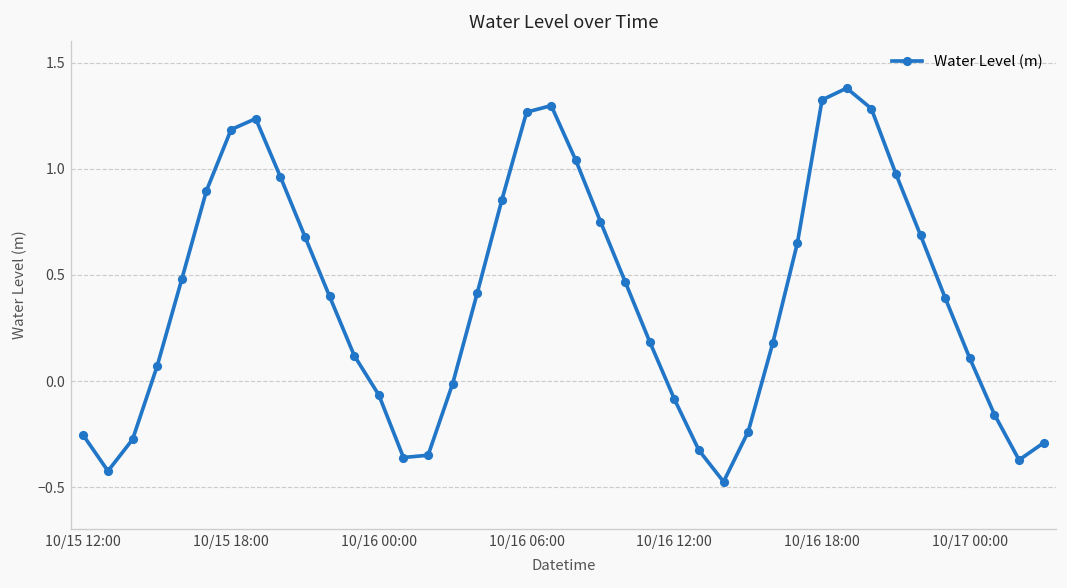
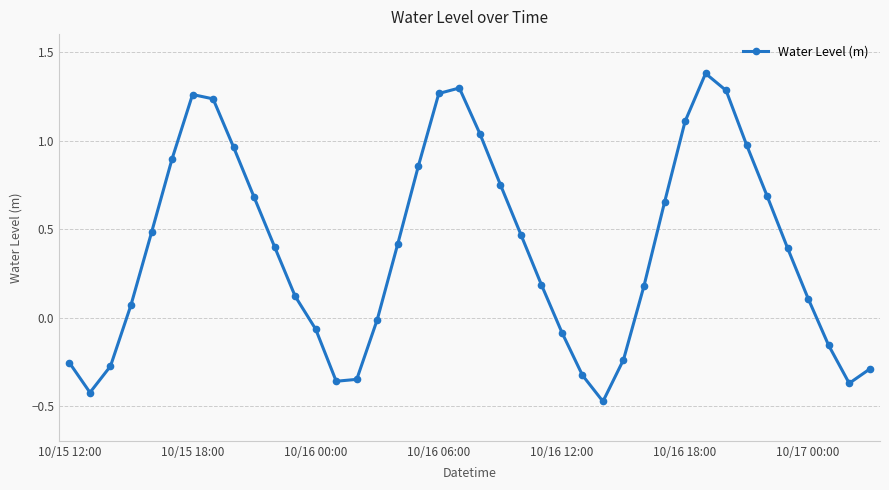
  {
    "10/15 12:00": -0.26,
-   "10/15 18:00": 1.18,
+   "10/15 18:00": 1.26,
    "10/16 00:00": -0.07,
    "10/16 06:00": 1.27,
    "10/16 12:00": -0.08,
-   "10/16 18:00": 1.32,
+   "10/16 18:00": 1.11,
    "10/17 00:00": 0.11
  }
